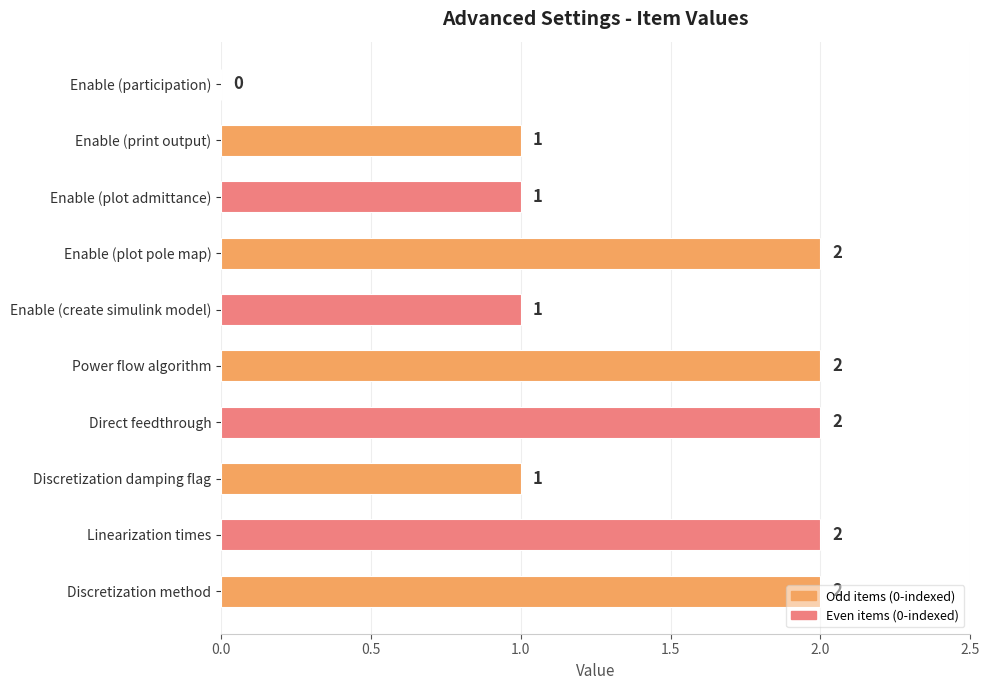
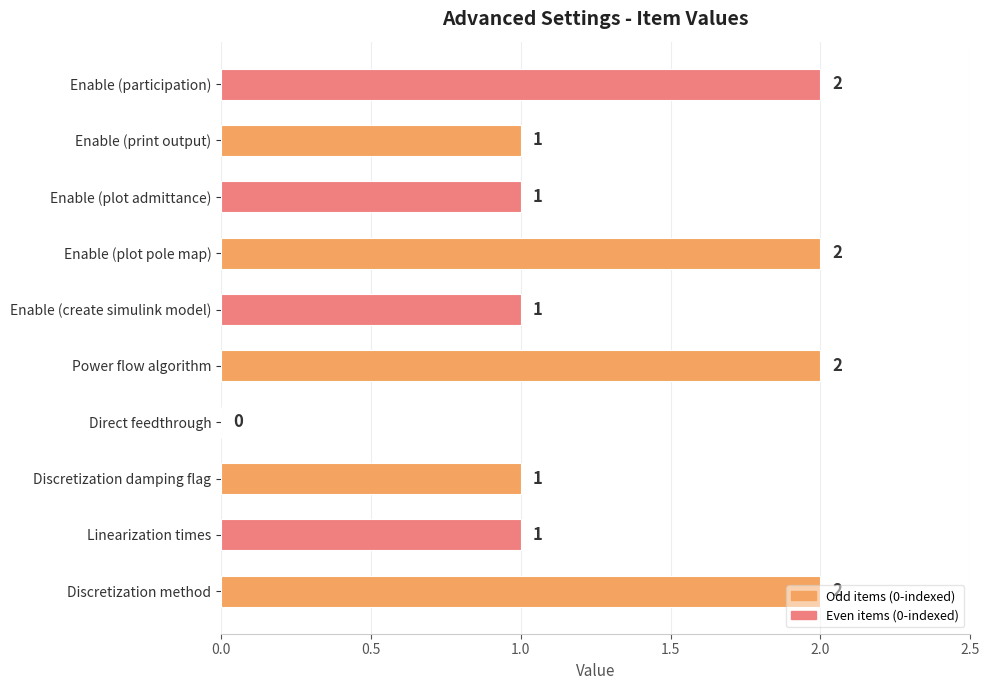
  {
-   "Enable (participation)": 0,
+   "Enable (participation)": 2,
    "Enable (print output)": 1,
    "Enable (plot admittance)": 1,
    "Enable (plot pole map)": 2,
    "Enable (create simulink model)": 1,
    "Power flow algorithm": 2,
-   "Direct feedthrough": 2,
+   "Direct feedthrough": 0,
    "Discretization damping flag": 1,
-   "Linearization times": 2
+   "Linearization times": 1
  }
